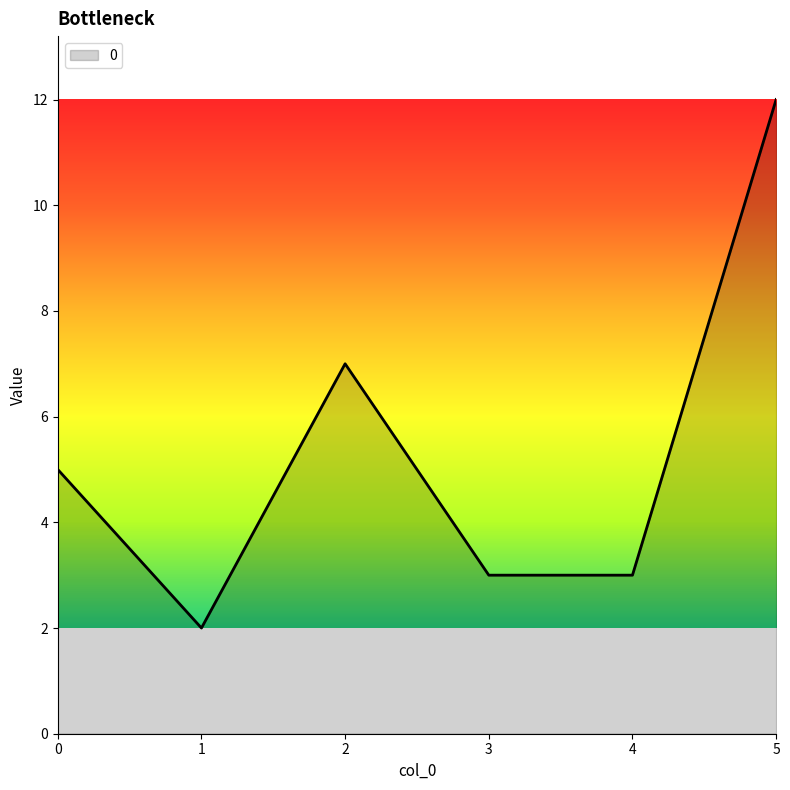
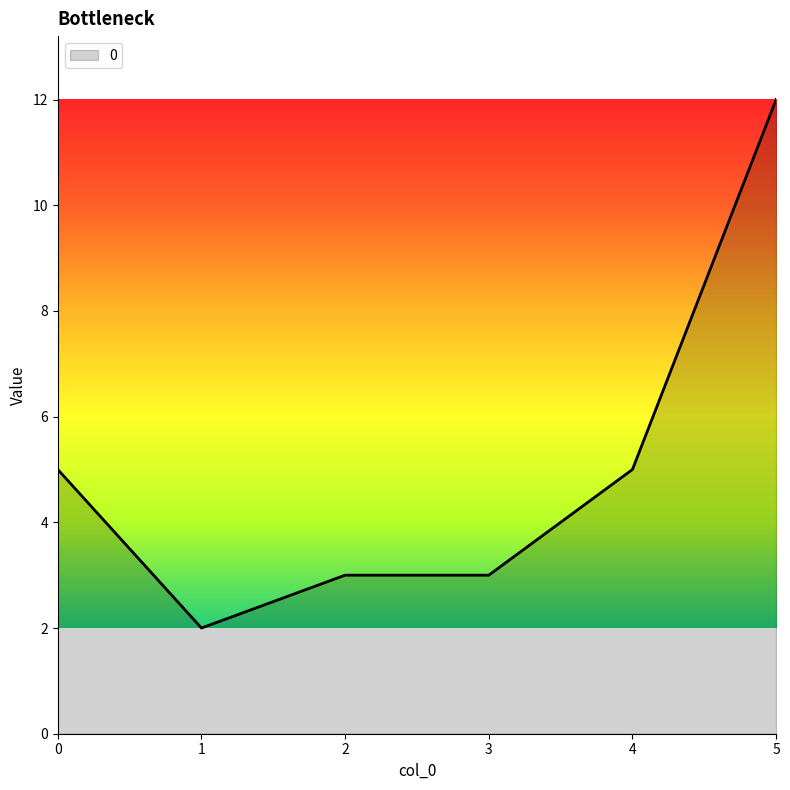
  {
    "0": 5,
    "1": 2,
-   "2": 7,
+   "2": 3,
    "3": 3,
-   "4": 3,
+   "4": 5,
    "5": 12
  }
